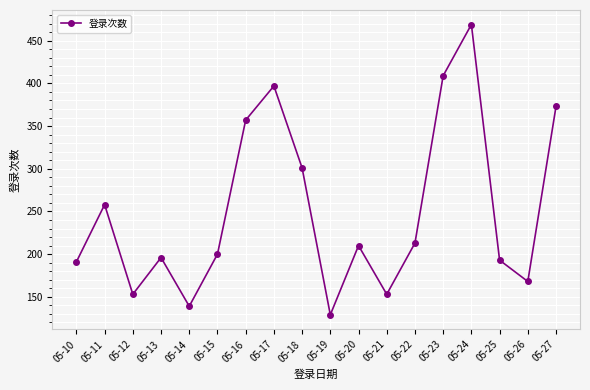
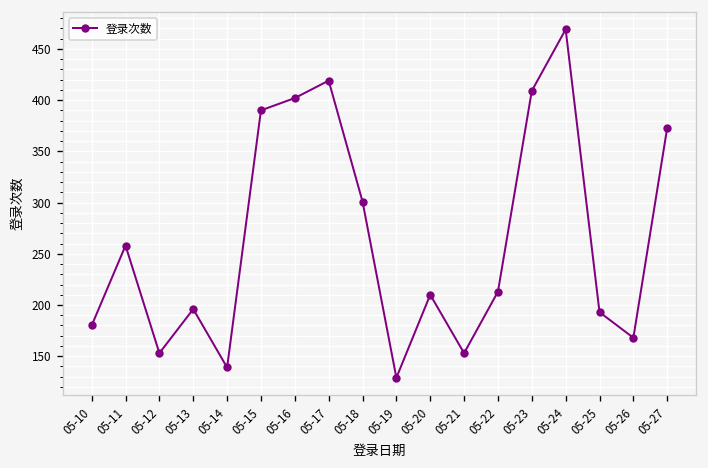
  {
-   "05-10": 190,
+   "05-10": 180,
    "05-11": 260,
    "05-12": 150,
    "05-13": 200,
    "05-14": 140,
-   "05-15": 200,
-   "05-16": 360,
-   "05-17": 400,
+   "05-15": 390,
+   "05-16": 400,
+   "05-17": 420,
    "05-18": 300,
    "05-19": 130,
    "05-20": 210,
    "05-21": 150,
    "05-22": 210,
    "05-23": 410,
    "05-24": 470,
    "05-25": 190,
    "05-26": 170,
    "05-27": 370
  }
